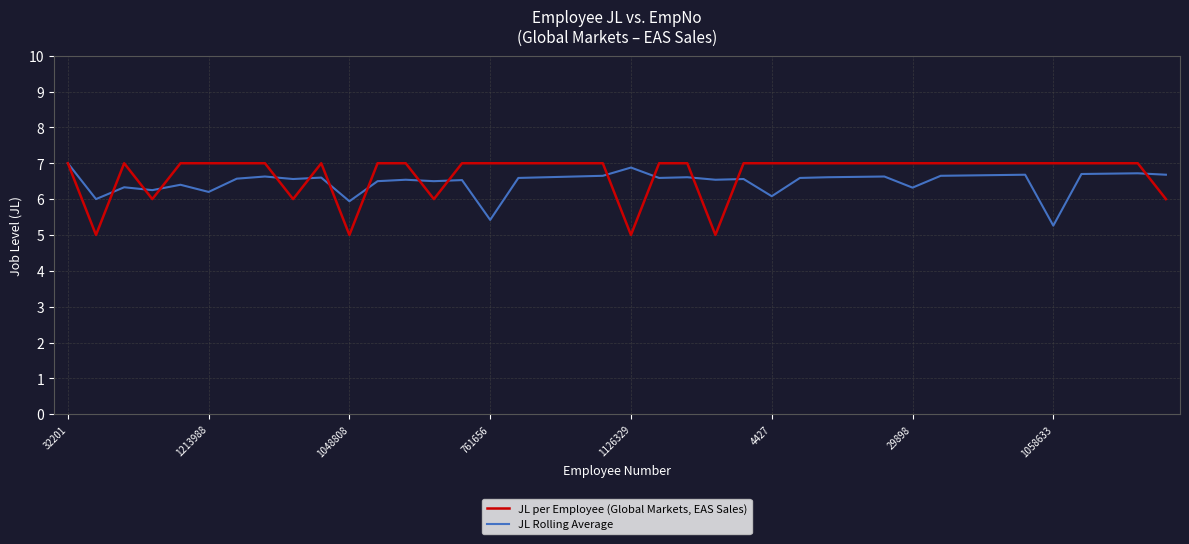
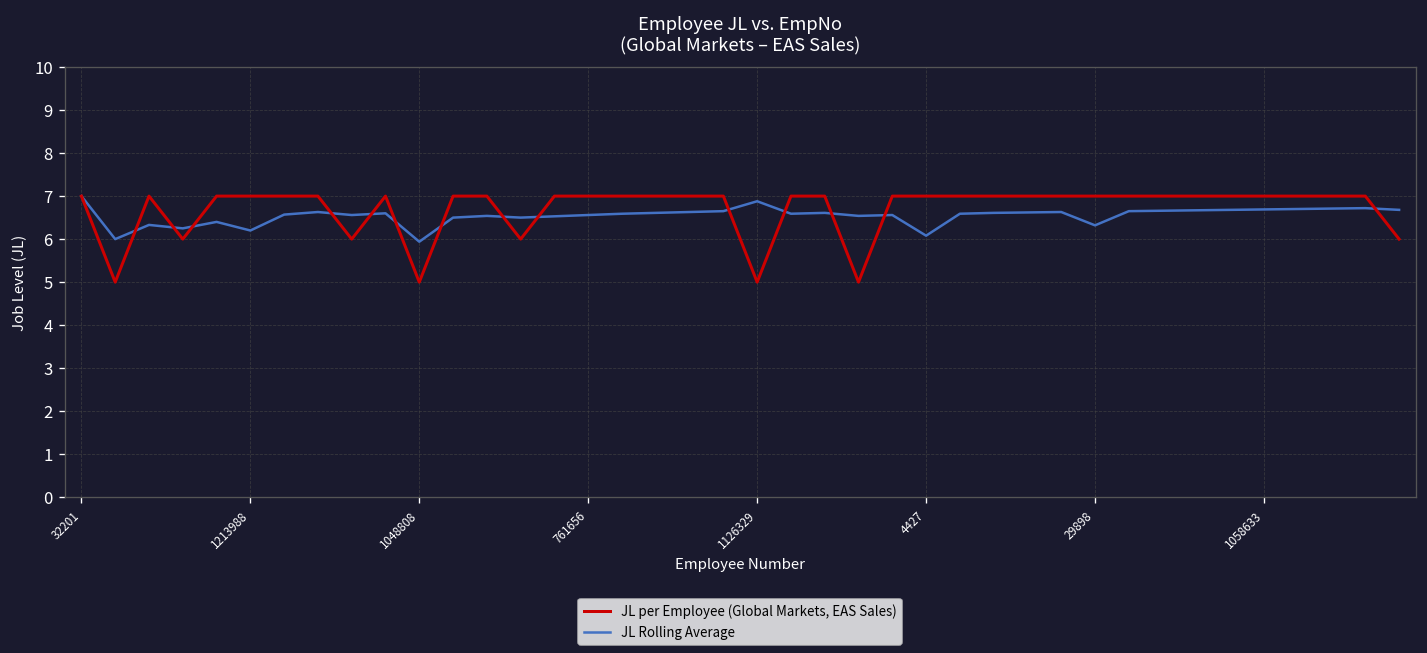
  {
    "JL per Employee (Global Markets, EAS Sales)": {
      "1213988": 7.0,
      "1048808": 5.0,
      "761656": 7.0,
      "1126329": 5.0,
      "4427": 7.0,
      "29898": 7.0,
      "1058633": 7.0
    },
    "JL Rolling Average": {
      "1213988": 6.2,
      "1048808": 5.9,
-     "761656": 5.4,
+     "761656": 6.6,
      "1126329": 6.9,
      "4427": 6.1,
      "29898": 6.3,
-     "1058633": 5.3
+     "1058633": 6.7
    }
  }
